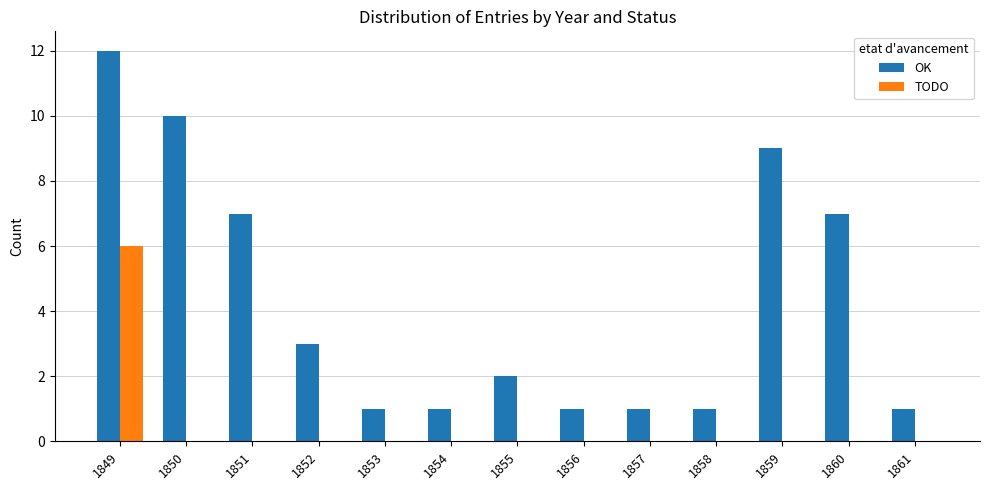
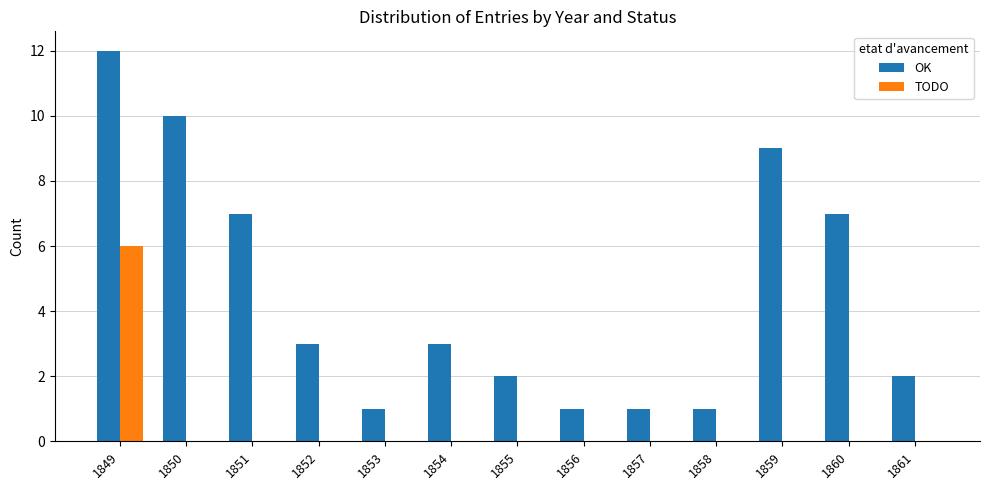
  {
    "OK": {
      "1849": 12,
      "1850": 10,
      "1851": 7,
      "1852": 3,
      "1853": 1,
-     "1854": 1,
+     "1854": 3,
      "1855": 2,
      "1856": 1,
      "1857": 1,
      "1858": 1,
      "1859": 9,
      "1860": 7,
-     "1861": 1
+     "1861": 2
    },
    "TODO": {
      "1849": 6,
      "1850": 0,
      "1851": 0,
      "1852": 0,
      "1853": 0,
      "1854": 0,
      "1855": 0,
      "1856": 0,
      "1857": 0,
      "1858": 0,
      "1859": 0,
      "1860": 0,
      "1861": 0
    }
  }
